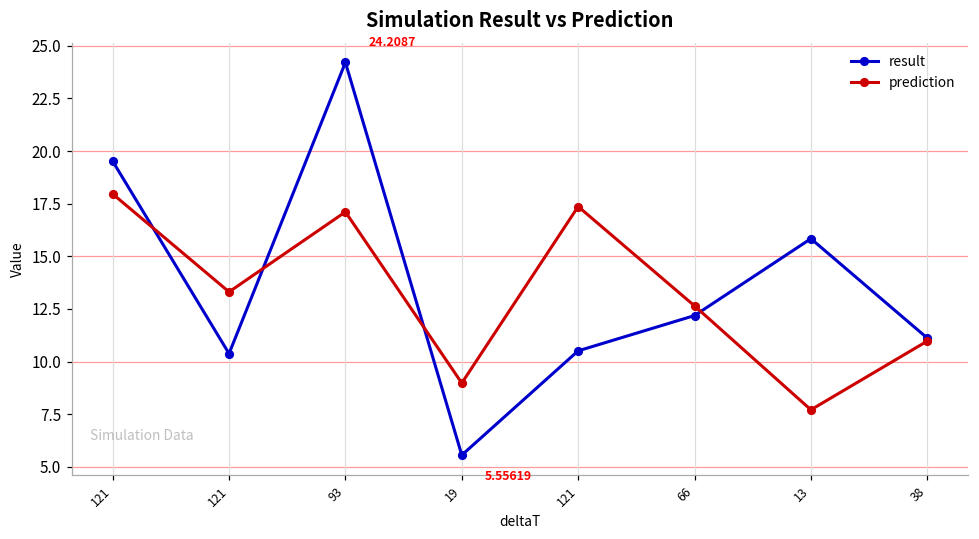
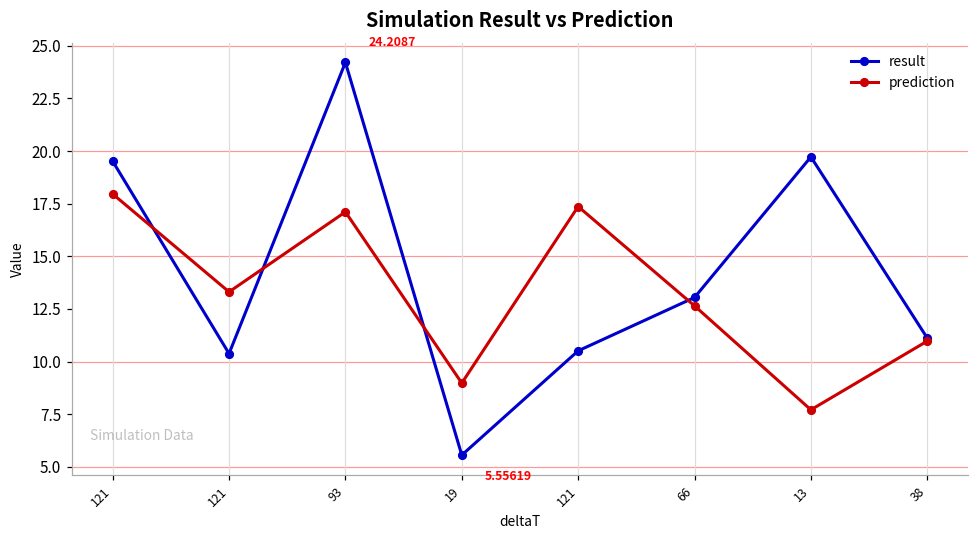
  {
    "result": {
-     "66": 12.2,
-     "13": 15.8,
+     "66": 13.0,
+     "13": 19.7,
      "38": 11.1
    },
    "prediction": {
      "93": 17.1,
      "19": 9.0,
      "66": 12.6,
      "13": 7.7,
      "38": 11.0
    }
  }
